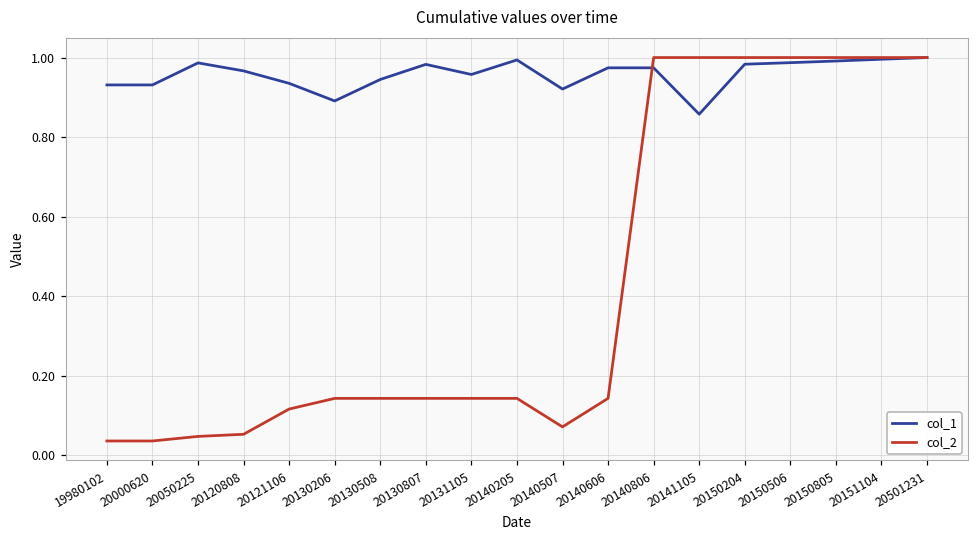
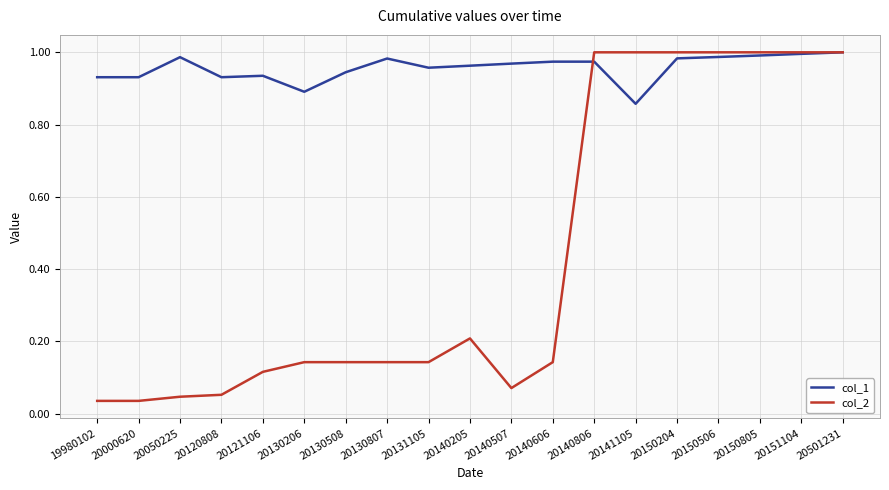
  {
    "col_1": {
      "19980102": 0.93,
      "20000620": 0.93,
      "20050225": 0.99,
-     "20120808": 0.97,
+     "20120808": 0.93,
      "20121106": 0.94,
      "20130206": 0.89,
      "20130508": 0.94,
      "20130807": 0.98,
      "20131105": 0.96,
-     "20140205": 0.99,
-     "20140507": 0.92,
+     "20140205": 0.96,
+     "20140507": 0.97,
      "20140606": 0.97,
      "20140806": 0.97,
      "20141105": 0.86,
      "20150204": 0.98,
      "20150506": 0.99,
      "20150805": 0.99
    },
    "col_2": {
      "19980102": 0.04,
      "20000620": 0.04,
      "20050225": 0.05,
      "20120808": 0.05,
      "20121106": 0.12,
      "20130206": 0.14,
      "20130508": 0.14,
      "20130807": 0.14,
      "20131105": 0.14,
-     "20140205": 0.14,
+     "20140205": 0.21,
      "20140507": 0.07,
      "20140606": 0.14,
      "20140806": 1.00,
      "20141105": 1.00,
      "20150204": 1.00,
      "20150506": 1.00,
      "20150805": 1.00
    }
  }
